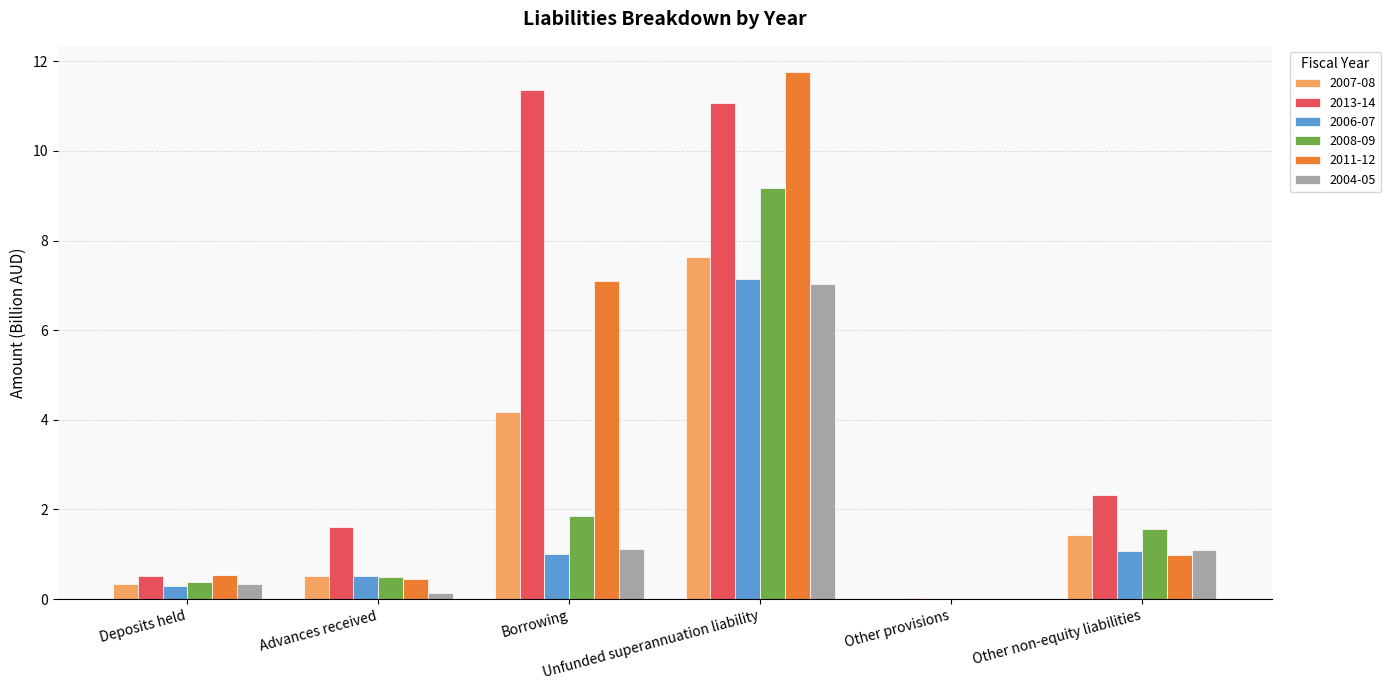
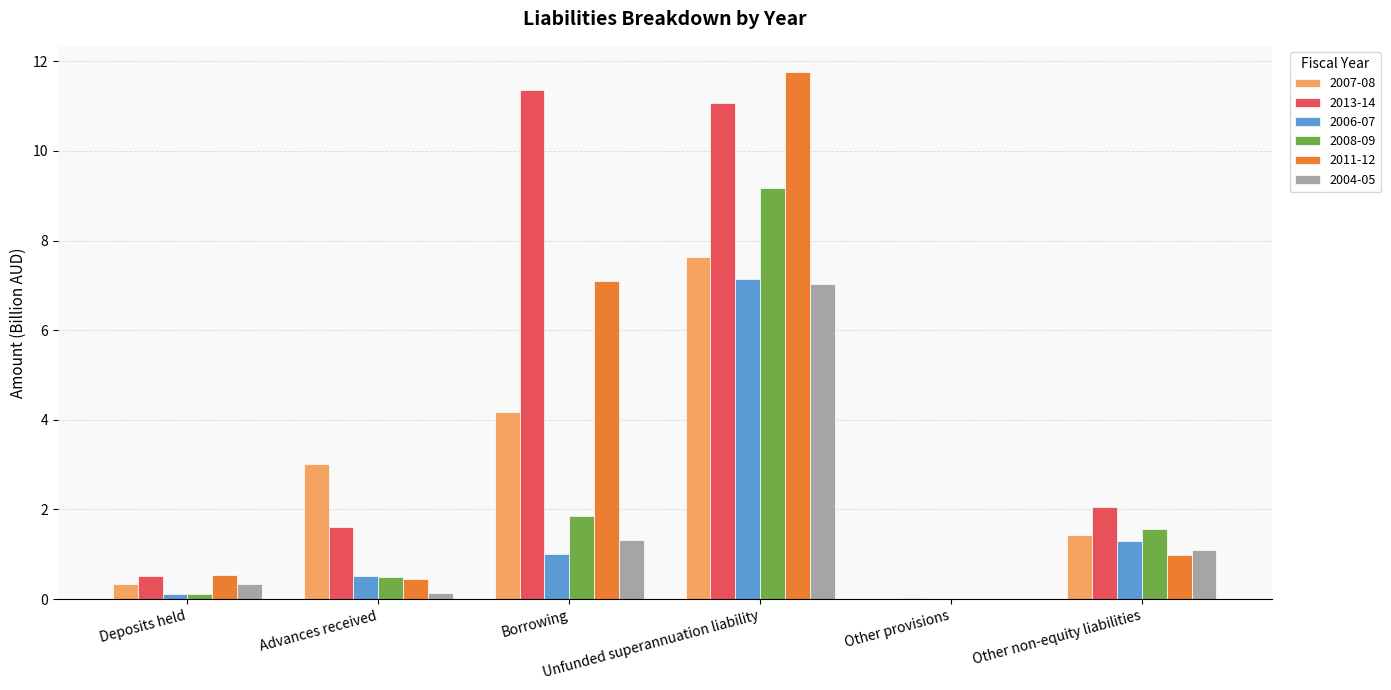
  {
    "2007-08": {
      "Deposits held": 0.3,
-     "Advances received": 0.5,
+     "Advances received": 3.0,
      "Borrowing": 4.2,
      "Unfunded superannuation liability": 7.6,
      "Other provisions": 0.0,
      "Other non-equity liabilities": 1.4
    },
    "2013-14": {
      "Deposits held": 0.5,
      "Advances received": 1.6,
      "Borrowing": 11.4,
      "Unfunded superannuation liability": 11.1,
-     "Other non-equity liabilities": 2.3
+     "Other non-equity liabilities": 2.0
    },
    "2006-07": {
-     "Deposits held": 0.3,
+     "Deposits held": 0.1,
      "Advances received": 0.5,
      "Borrowing": 1.0,
      "Unfunded superannuation liability": 7.1,
      "Other provisions": 0.0,
-     "Other non-equity liabilities": 1.1
+     "Other non-equity liabilities": 1.3
    },
    "2008-09": {
-     "Deposits held": 0.4,
+     "Deposits held": 0.1,
      "Advances received": 0.5,
      "Borrowing": 1.8,
      "Unfunded superannuation liability": 9.2,
      "Other provisions": 0.0,
      "Other non-equity liabilities": 1.6
    },
    "2011-12": {
      "Deposits held": 0.5,
      "Advances received": 0.5,
      "Borrowing": 7.1,
      "Unfunded superannuation liability": 11.8,
      "Other provisions": 0.0,
      "Other non-equity liabilities": 1.0
    },
    "2004-05": {
      "Deposits held": 0.3,
      "Advances received": 0.1,
-     "Borrowing": 1.1,
+     "Borrowing": 1.3,
      "Unfunded superannuation liability": 7.0,
      "Other provisions": 0.0,
      "Other non-equity liabilities": 1.1
    }
  }
